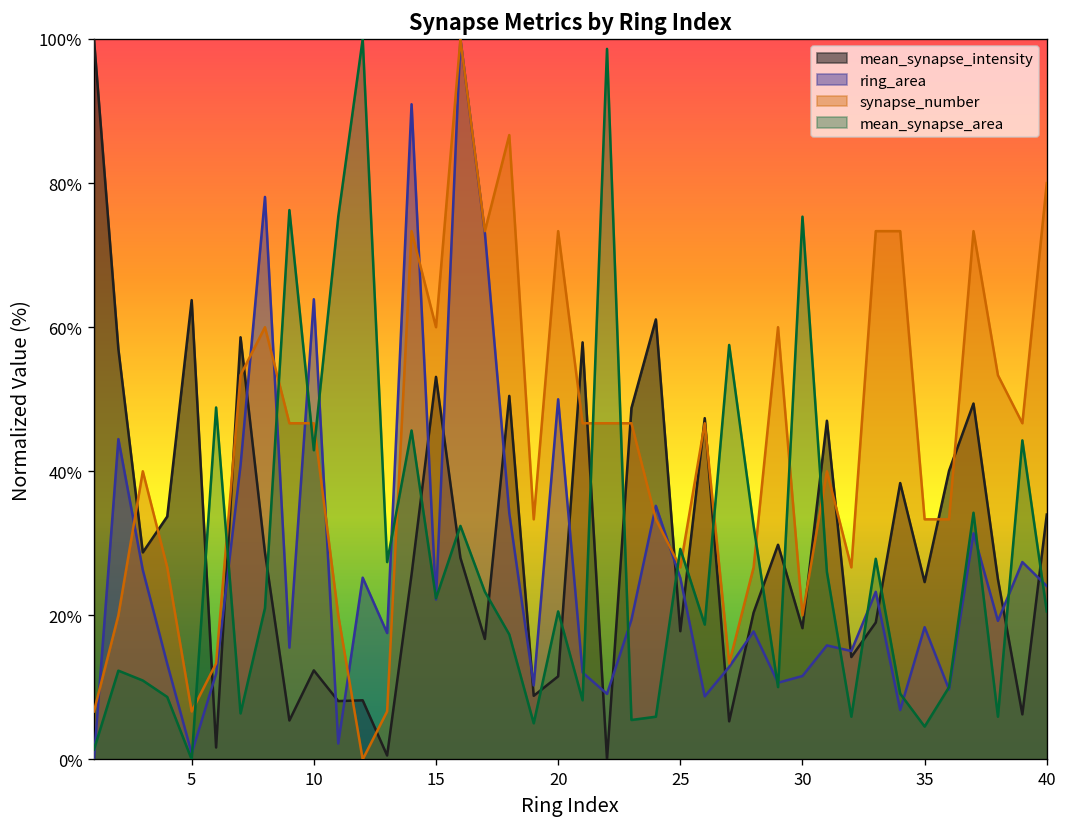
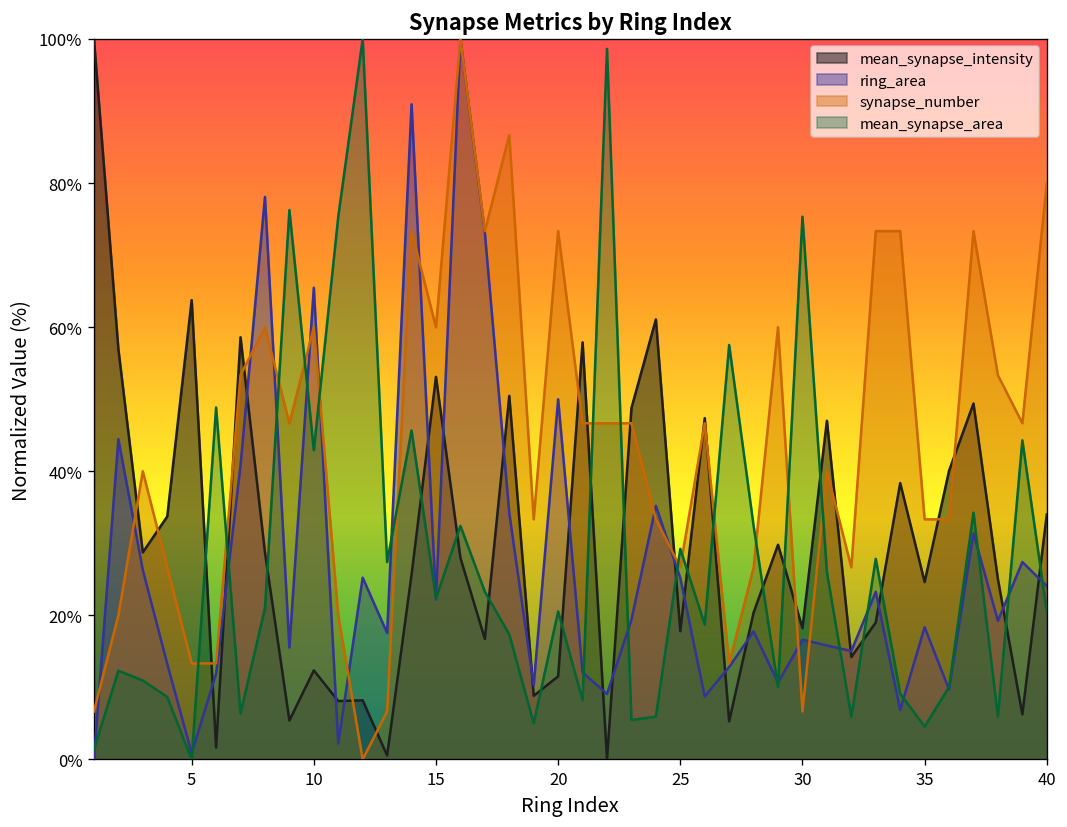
  {
    "ring_area": {
      "5": "1%",
-     "10": "64%",
+     "10": "65%",
      "20": "50%",
      "25": "25%",
-     "30": "12%",
+     "30": "17%",
      "35": "18%",
      "40": "24%"
    },
    "synapse_number": {
-     "5": "7%",
-     "10": "47%",
+     "5": "13%",
+     "10": "60%",
      "15": "60%",
      "20": "73%",
      "25": "27%",
-     "30": "20%",
+     "30": "7%",
      "35": "33%",
      "40": "80%"
    }
  }
